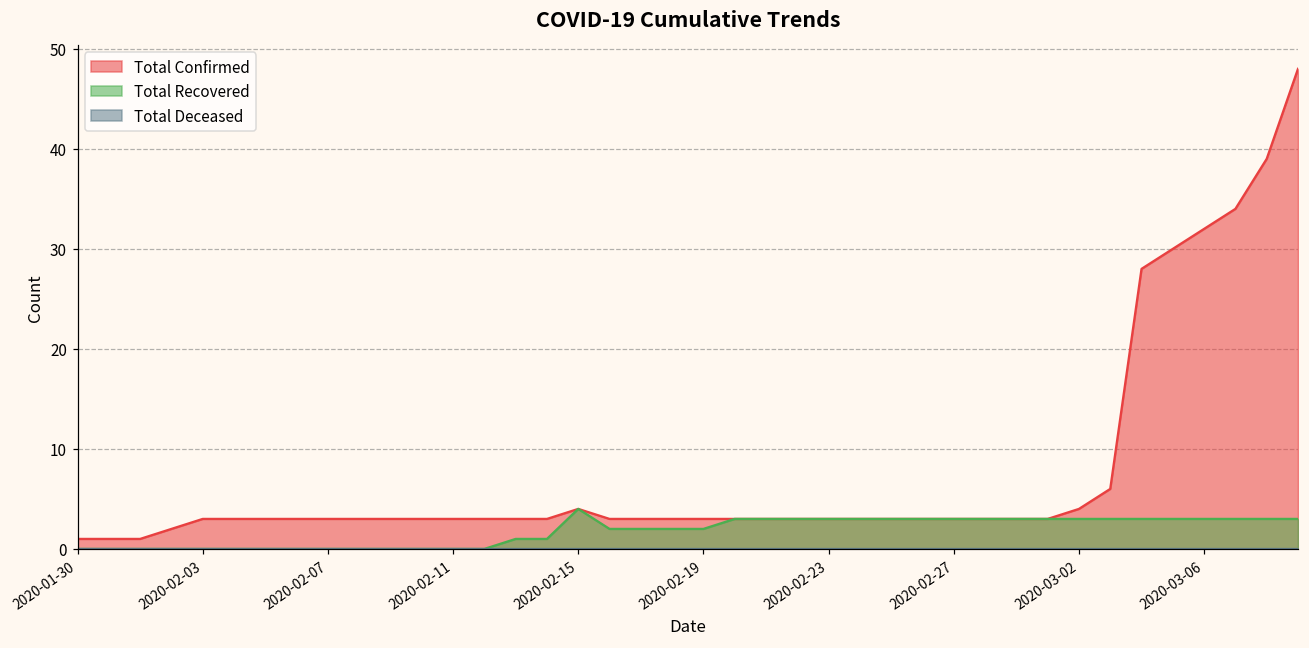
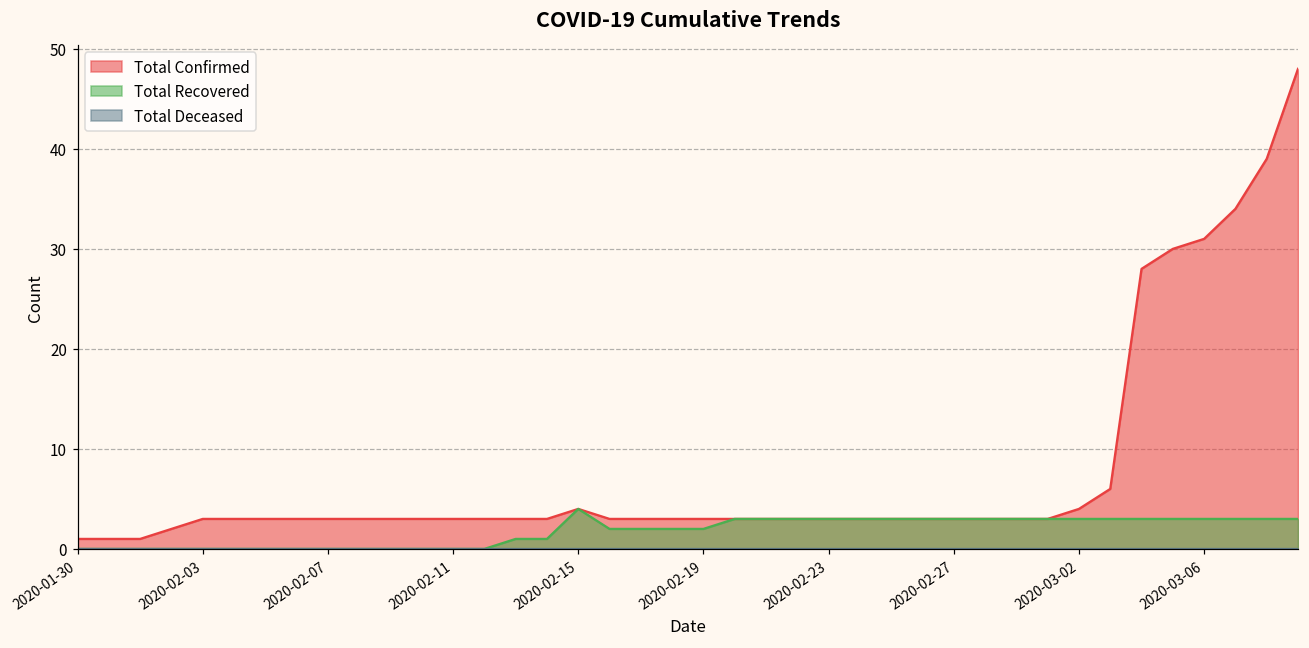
  {
    "Total Confirmed": {
      "2020-01-30": 1,
      "2020-02-03": 3,
      "2020-02-07": 3,
      "2020-02-11": 3,
      "2020-02-19": 3,
      "2020-03-02": 4,
-     "2020-03-06": 32
+     "2020-03-06": 31
    },
    "Total Recovered": {
      "2020-02-19": 2,
      "2020-03-02": 3,
      "2020-03-06": 3
    },
    "Total Deceased": {
      "2020-02-15": 0,
      "2020-02-19": 0,
      "2020-02-23": 0,
      "2020-02-27": 0,
      "2020-03-02": 0,
      "2020-03-06": 0
    }
  }
